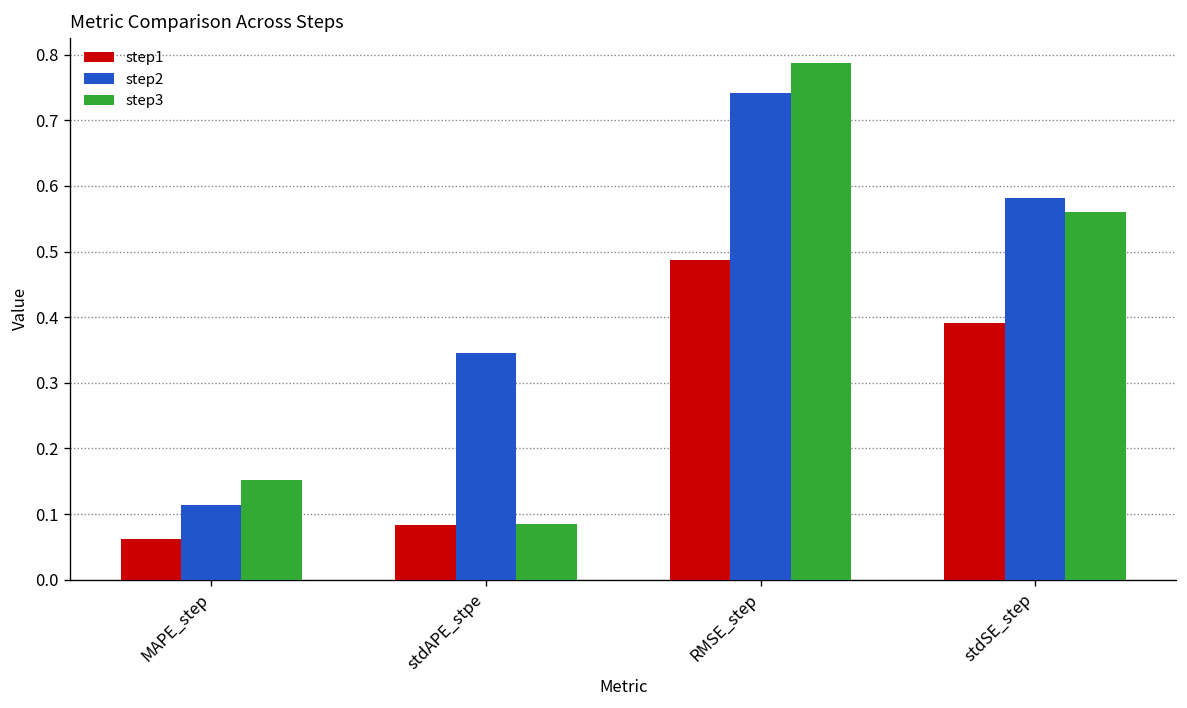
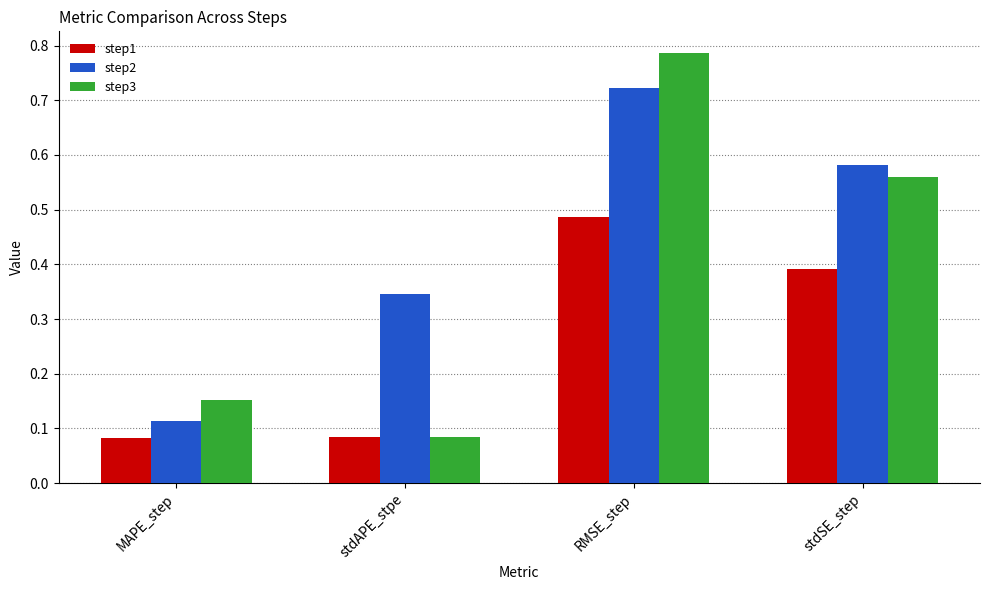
  {
    "step1": {
-     "MAPE_step": 0.06,
+     "MAPE_step": 0.08,
      "stdAPE_stpe": 0.08,
      "RMSE_step": 0.49,
      "stdSE_step": 0.39
    },
    "step2": {
      "MAPE_step": 0.11,
      "stdAPE_stpe": 0.35,
-     "RMSE_step": 0.74,
+     "RMSE_step": 0.72,
      "stdSE_step": 0.58
    },
    "step3": {
      "MAPE_step": 0.15,
      "stdAPE_stpe": 0.08,
      "RMSE_step": 0.79,
      "stdSE_step": 0.56
    }
  }
